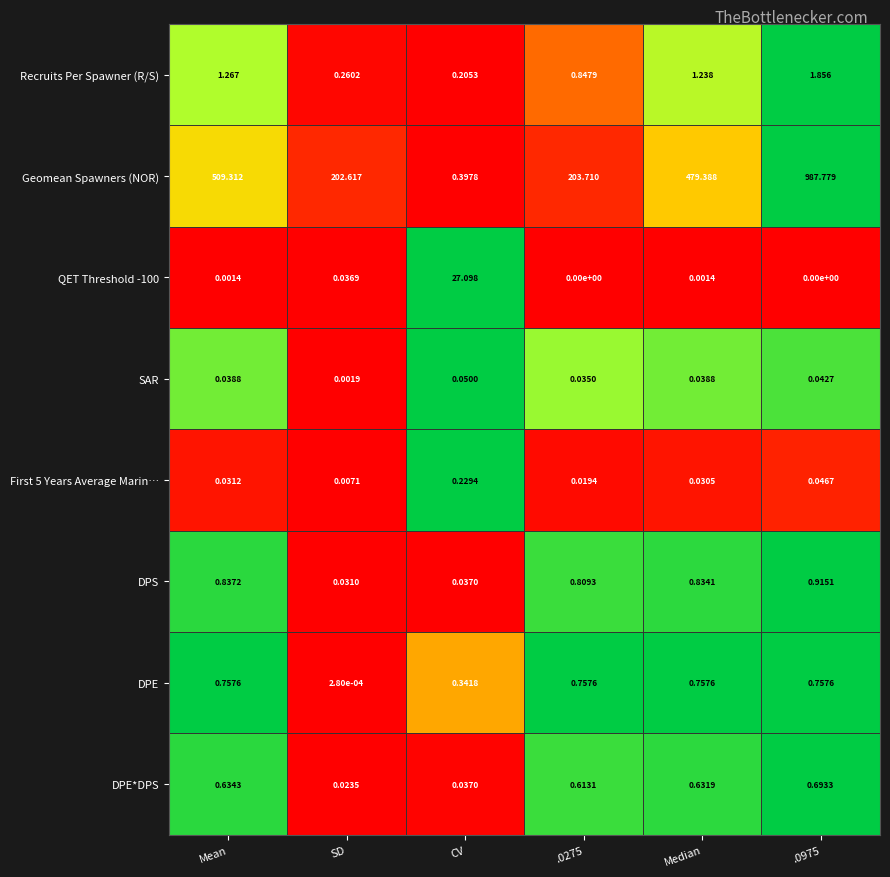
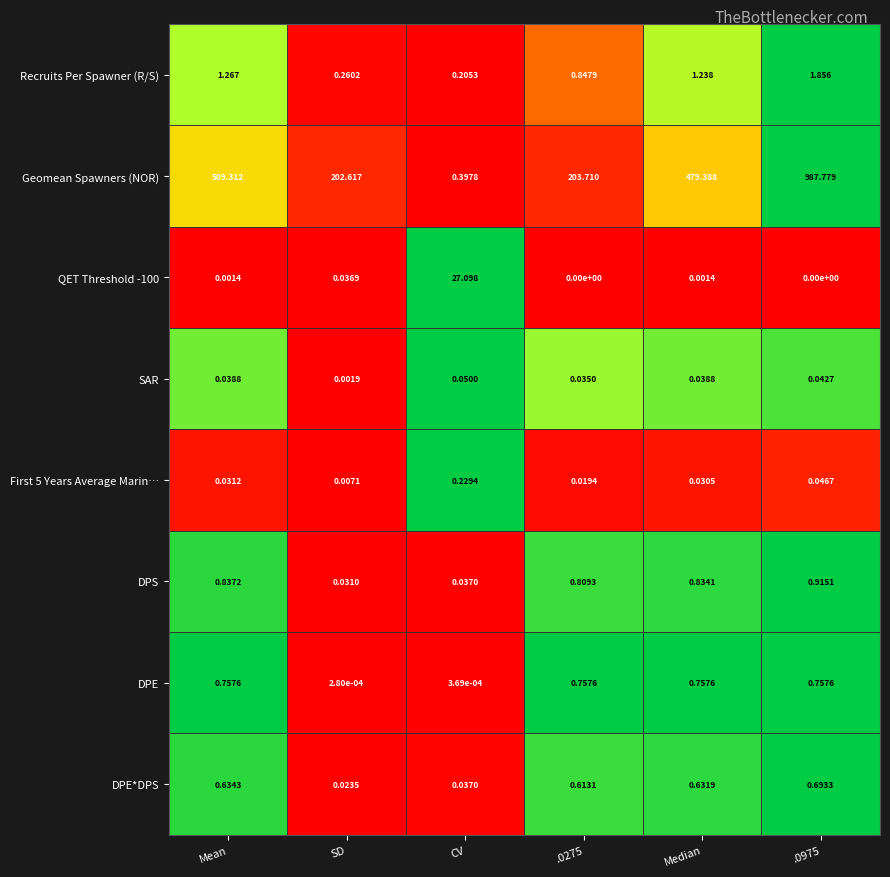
  {
    "Recruits Per Spawner (R/S)": {
      "Mean": "1.267",
      "SD": "0.2602",
      "CV": "0.2053",
      ".0275": "0.8479",
      "Median": "1.238",
      ".0975": "1.856"
    },
    "Geomean Spawners (NOR)": {
      "Mean": "509.312",
      "SD": "202.617",
      "CV": "0.3978",
      ".0275": "203.710",
      "Median": "479.388",
      ".0975": "987.779"
    },
    "QET Threshold -100": {
      "Mean": "0.0014",
      "SD": "0.0369",
      "CV": "27.098",
      ".0275": "0.00e+00",
      "Median": "0.0014",
      ".0975": "0.00e+00"
    },
    "SAR": {
      "Mean": "0.0388",
      "SD": "0.0019",
      "CV": "0.0500",
      ".0275": "0.0350",
      "Median": "0.0388",
      ".0975": "0.0427"
    },
    "First 5 Years Average Marin…": {
      "Mean": "0.0312",
      "SD": "0.0071",
      "CV": "0.2294",
      ".0275": "0.0194",
      "Median": "0.0305",
      ".0975": "0.0467"
    },
    "DPS": {
      "Mean": "0.8372",
      "SD": "0.0310",
      "CV": "0.0370",
      ".0275": "0.8093",
      "Median": "0.8341",
      ".0975": "0.9151"
    },
    "DPE": {
      "Mean": "0.7576",
      "SD": "2.80e-04",
-     "CV": "0.3418",
+     "CV": "3.69e-04",
      ".0275": "0.7576",
      "Median": "0.7576",
      ".0975": "0.7576"
    },
    "DPE*DPS": {
      "Mean": "0.6343",
      "SD": "0.0235",
      "CV": "0.0370",
      ".0275": "0.6131",
      "Median": "0.6319",
      ".0975": "0.6933"
    }
  }
